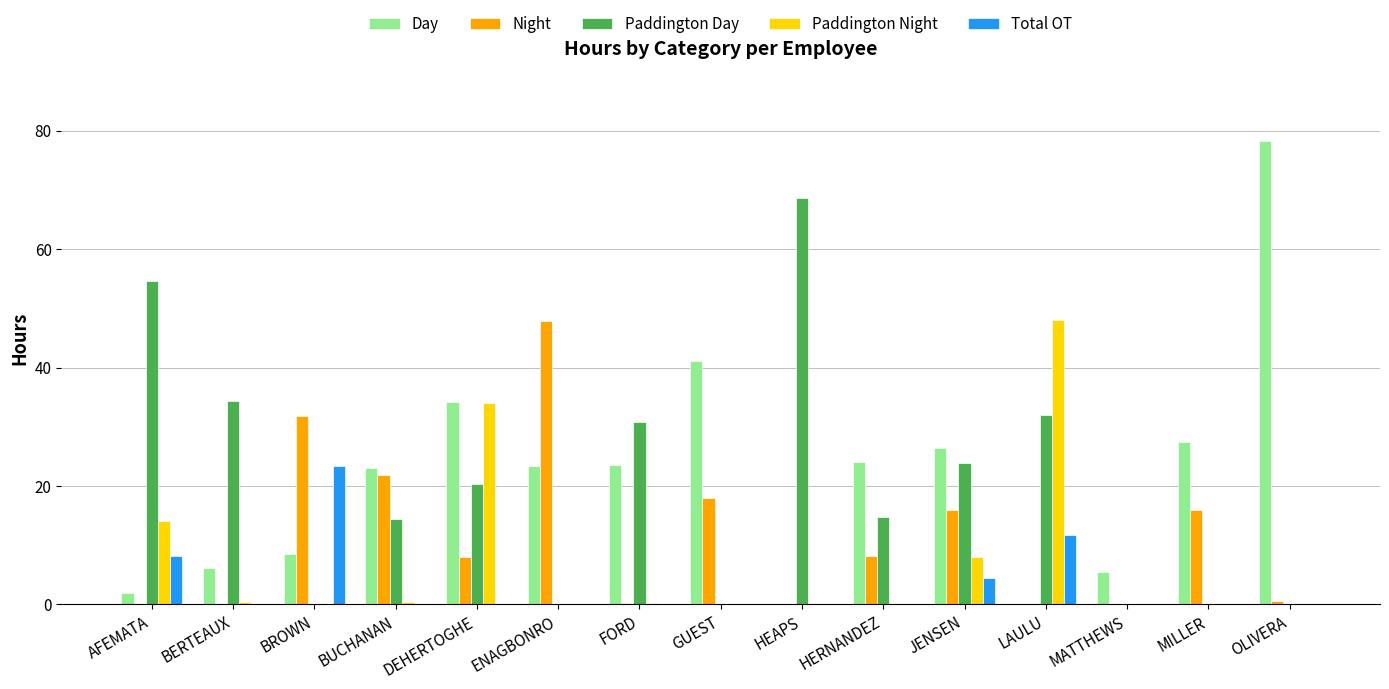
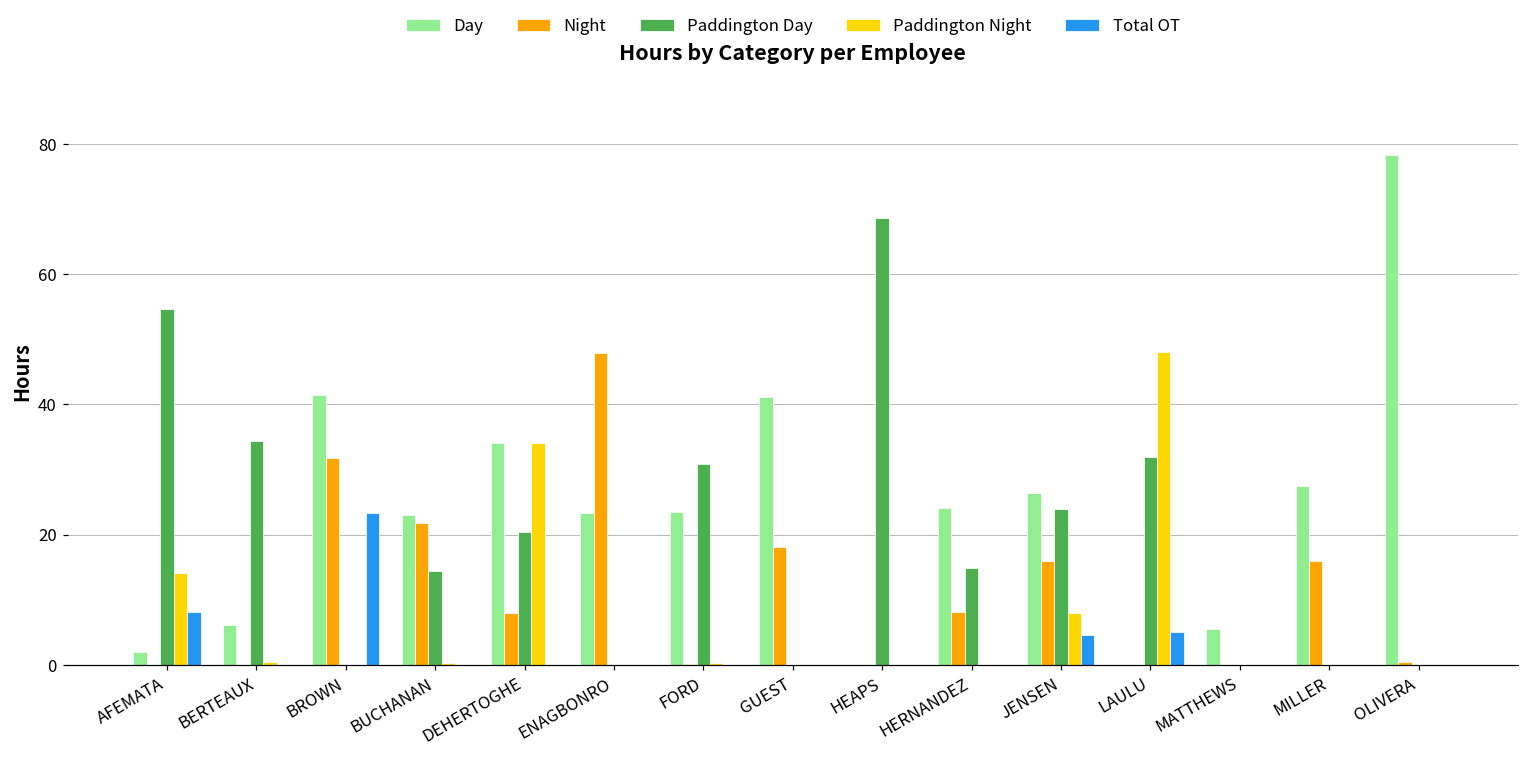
  {
    "Day": {
      "AFEMATA": 2,
      "BERTEAUX": 6,
-     "BROWN": 9,
+     "BROWN": 41,
      "BUCHANAN": 23,
      "DEHERTOGHE": 34,
      "ENAGBONRO": 23,
      "FORD": 24,
      "GUEST": 41,
      "HEAPS": 0,
      "HERNANDEZ": 24,
      "JENSEN": 26,
      "LAULU": 0,
      "MATTHEWS": 6,
      "MILLER": 27,
      "OLIVERA": 78
    },
    "Paddington Day": {
      "AFEMATA": 55,
      "BERTEAUX": 34,
      "BROWN": 0,
      "BUCHANAN": 14,
      "DEHERTOGHE": 20,
      "ENAGBONRO": 0,
      "FORD": 31,
      "GUEST": 0,
      "HEAPS": 69,
      "HERNANDEZ": 15,
      "JENSEN": 24,
      "LAULU": 32,
      "MATTHEWS": 0,
      "MILLER": 0,
      "OLIVERA": 0
    },
    "Total OT": {
      "AFEMATA": 8,
      "BERTEAUX": 0,
      "BROWN": 23,
      "BUCHANAN": 0,
      "DEHERTOGHE": 0,
      "ENAGBONRO": 0,
      "FORD": 0,
      "GUEST": 0,
      "HEAPS": 0,
      "HERNANDEZ": 0,
      "JENSEN": 5,
-     "LAULU": 12,
+     "LAULU": 5,
      "MATTHEWS": 0,
      "MILLER": 0,
      "OLIVERA": 0
    }
  }
